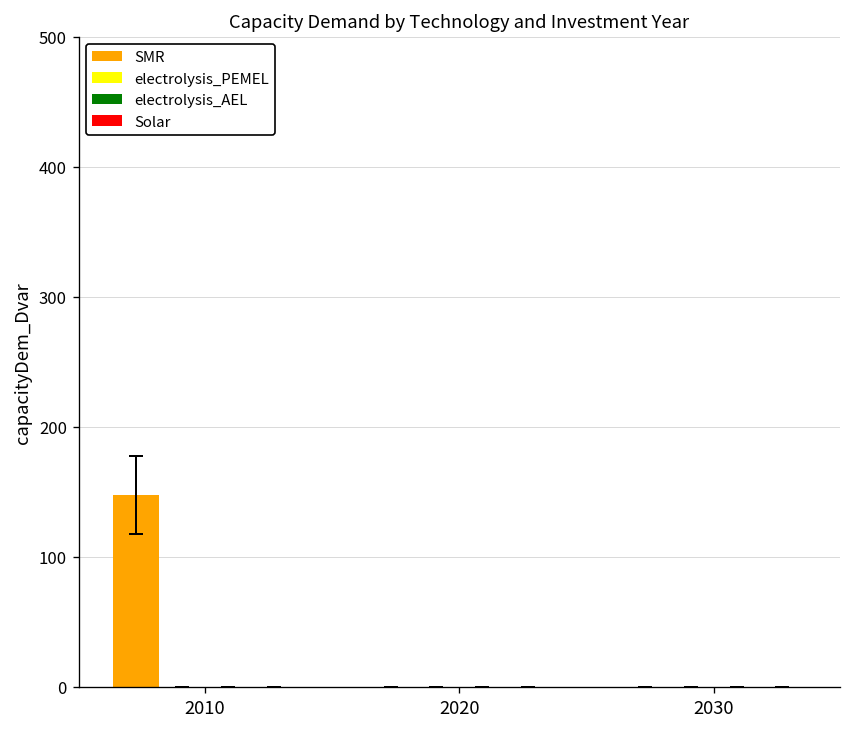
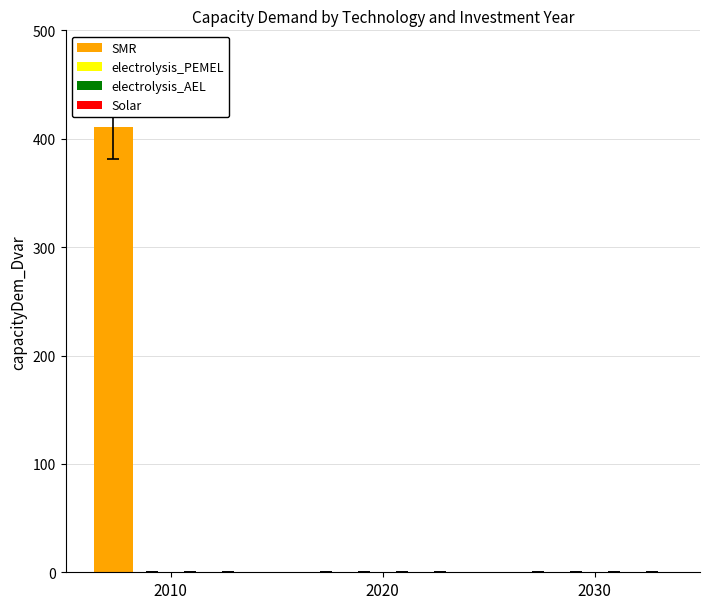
  {
    "SMR": {
-     "2010": 148,
+     "2010": 411,
      "2020": 0,
      "2030": 0
    },
    "electrolysis_PEMEL": {
      "2010": 0,
      "2020": 0,
      "2030": 0
    },
    "electrolysis_AEL": {
      "2010": 0,
      "2020": 0,
      "2030": 0
    },
    "Solar": {
      "2010": 0,
      "2020": 0,
      "2030": 0
    }
  }
